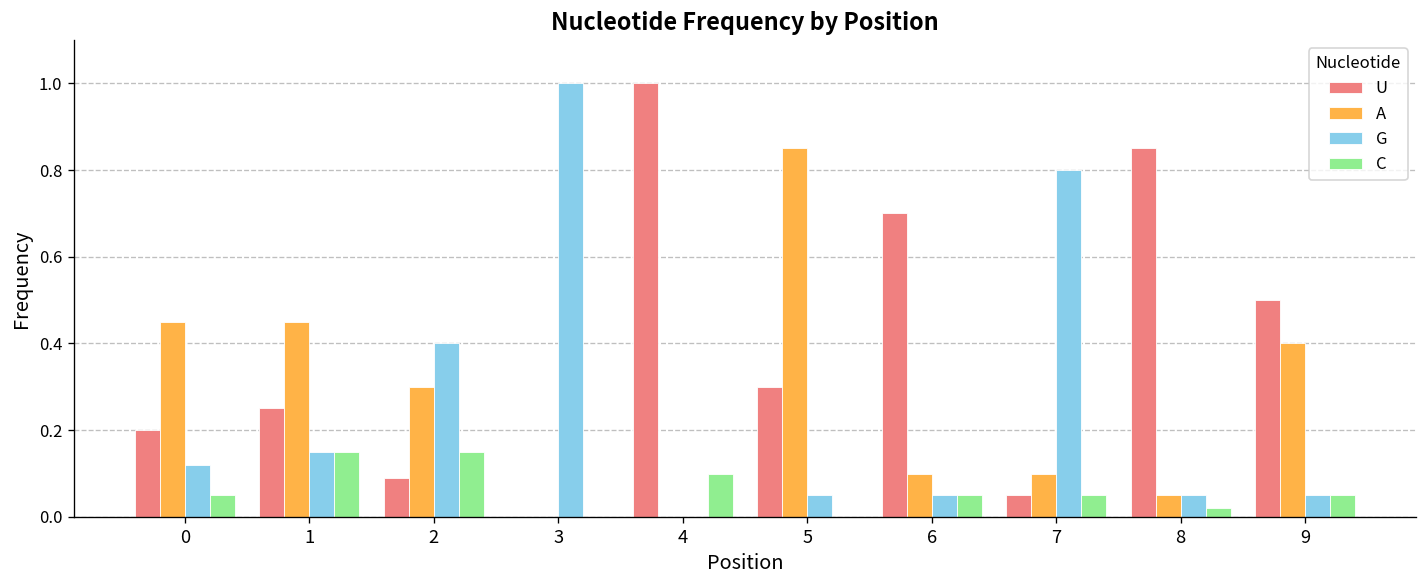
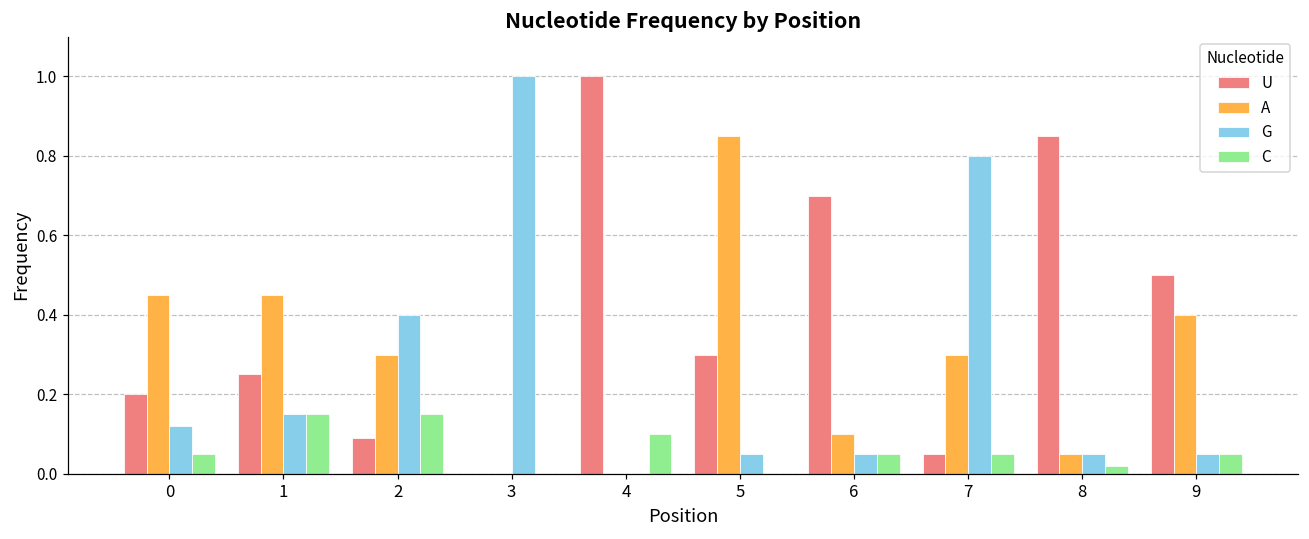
  {
    "U": {
      "0": 0.2,
      "1": 0.25,
      "2": 0.09,
      "3": 0.0,
      "4": 1.0,
      "5": 0.3,
      "6": 0.7,
      "7": 0.05,
      "8": 0.85,
      "9": 0.5
    },
    "A": {
      "0": 0.45,
      "1": 0.45,
      "2": 0.3,
      "3": 0.0,
      "4": 0.0,
      "5": 0.85,
      "6": 0.1,
-     "7": 0.1,
+     "7": 0.3,
      "8": 0.05,
      "9": 0.4
    },
    "G": {
      "0": 0.12,
      "1": 0.15,
      "2": 0.4,
      "3": 1.0,
      "4": 0.0,
      "5": 0.05,
      "6": 0.05,
      "7": 0.8,
      "8": 0.05,
      "9": 0.05
    },
    "C": {
      "0": 0.05,
      "1": 0.15,
      "2": 0.15,
      "3": 0.0,
      "4": 0.1,
      "5": 0.0,
      "6": 0.05,
      "7": 0.05,
      "8": 0.02,
      "9": 0.05
    }
  }
